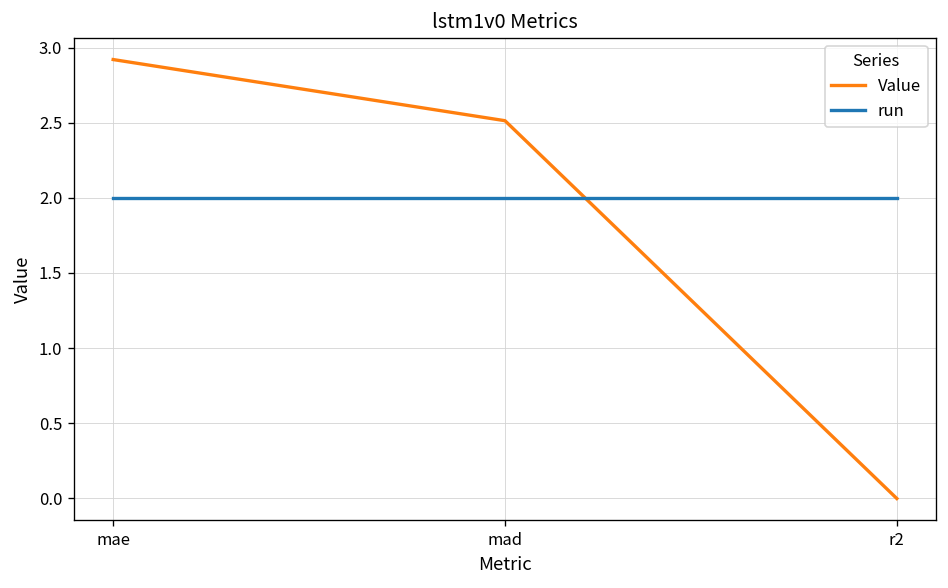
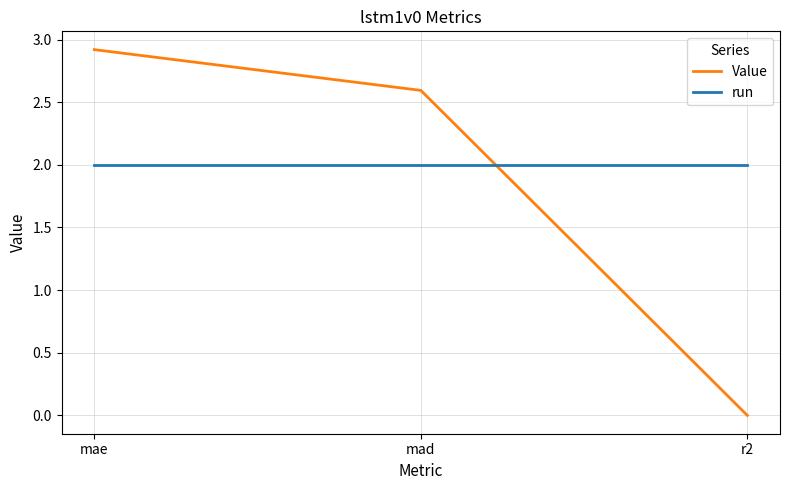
  {
    "Value": {
      "mae": 2.92,
-     "mad": 2.51,
+     "mad": 2.59,
      "r2": 0.00
    },
    "run": {
      "mae": 2.00,
      "mad": 2.00,
      "r2": 2.00
    }
  }
